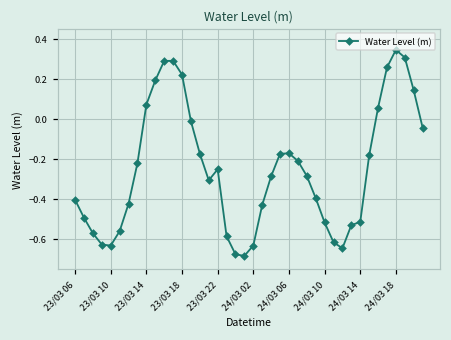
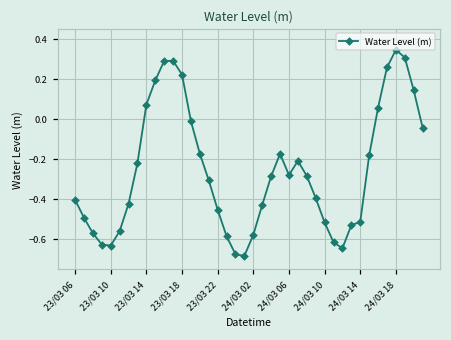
  {
    "23/03 06": -0.41,
    "23/03 10": -0.64,
    "23/03 14": 0.07,
    "23/03 18": 0.22,
-   "23/03 22": -0.25,
-   "24/03 02": -0.63,
-   "24/03 06": -0.17,
+   "23/03 22": -0.46,
+   "24/03 02": -0.58,
+   "24/03 06": -0.28,
    "24/03 10": -0.52,
    "24/03 14": -0.52
  }
